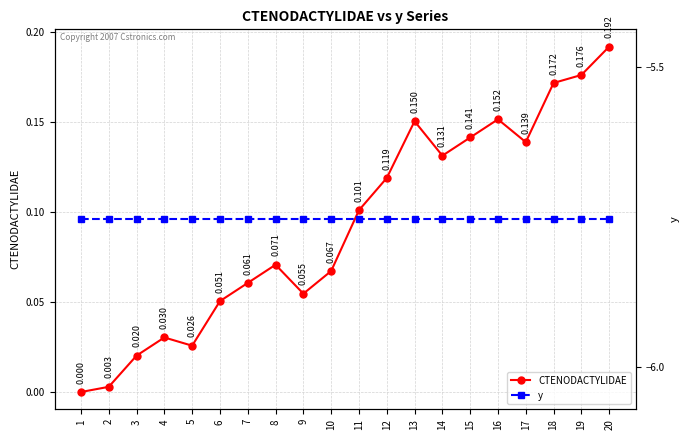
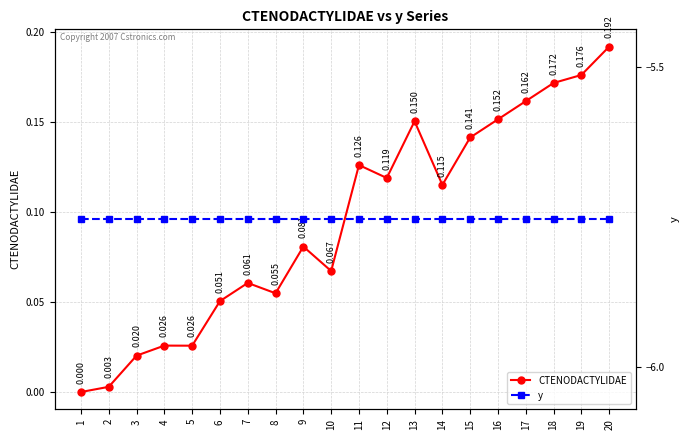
  {
    "CTENODACTYLIDAE": {
      "1": 0.000,
      "2": 0.003,
      "3": 0.020,
-     "4": 0.030,
+     "4": 0.026,
      "5": 0.026,
      "6": 0.051,
      "7": 0.061,
-     "8": 0.071,
-     "9": 0.055,
+     "8": 0.055,
+     "9": 0.081,
      "10": 0.067,
-     "11": 0.101,
+     "11": 0.126,
      "12": 0.119,
      "13": 0.150,
-     "14": 0.131,
+     "14": 0.115,
      "15": 0.141,
      "16": 0.152,
-     "17": 0.139,
+     "17": 0.162,
      "18": 0.172,
      "19": 0.176,
      "20": 0.192
    }
  }
